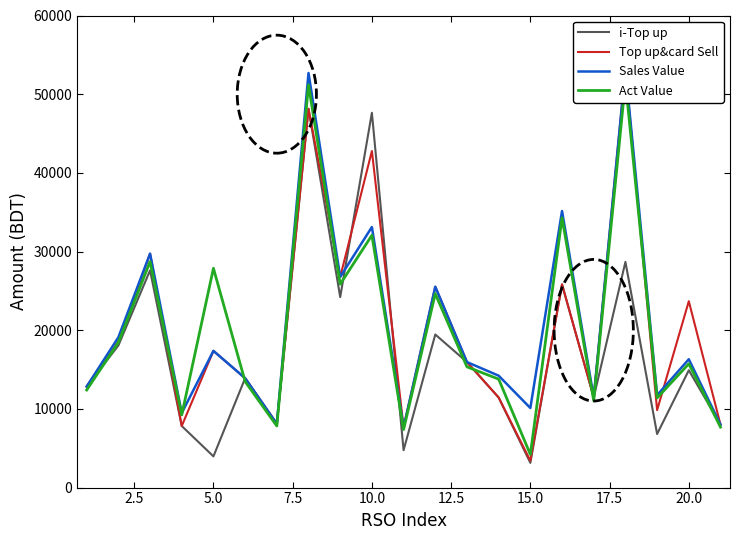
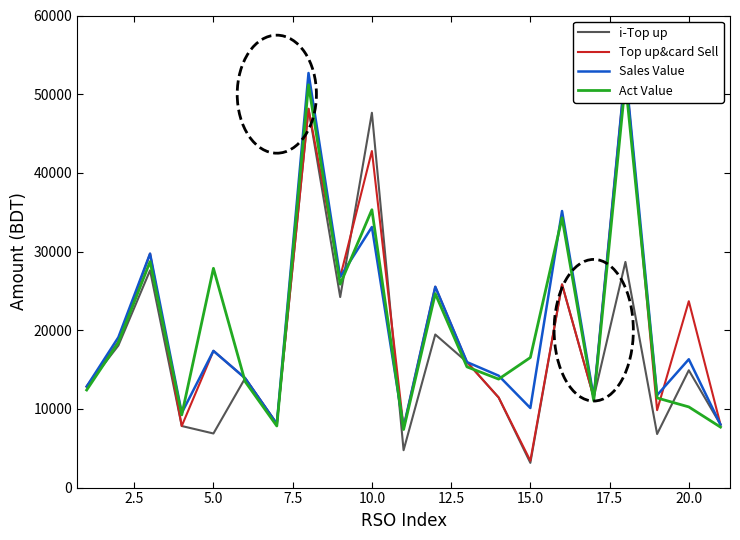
  {
    "i-Top up": {
-     "5.0": 4000,
+     "5.0": 7000,
      "10.0": 48000,
      "20.0": 15000
    },
    "Top up&card Sell": {
      "10.0": 43000,
      "20.0": 24000
    },
    "Sales Value": {
      "10.0": 33000,
      "15.0": 10000,
      "20.0": 16000
    },
    "Act Value": {
      "5.0": 28000,
-     "10.0": 32000,
-     "15.0": 4000,
-     "20.0": 16000
+     "10.0": 35000,
+     "15.0": 17000,
+     "20.0": 10000
    }
  }
